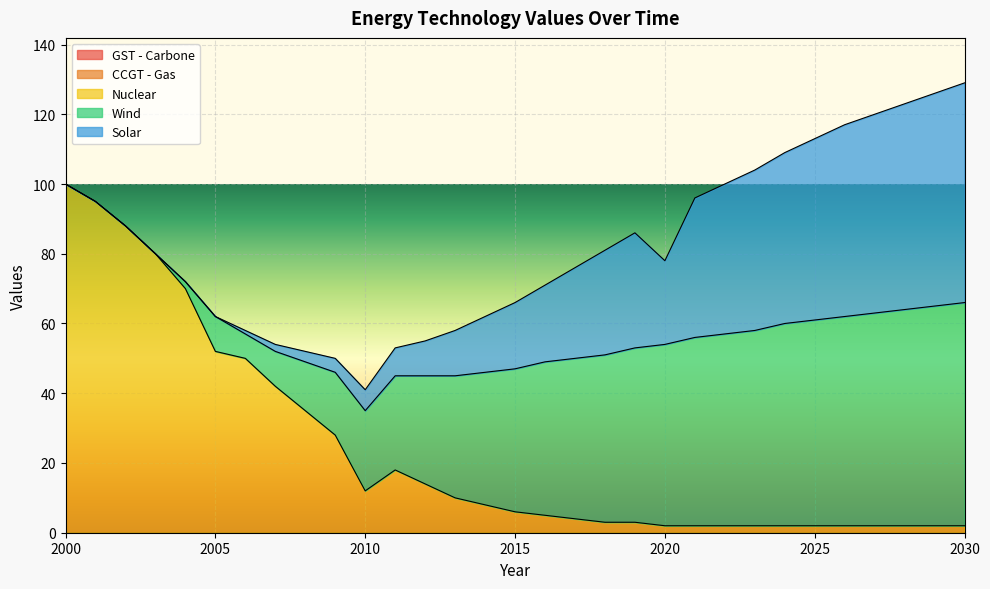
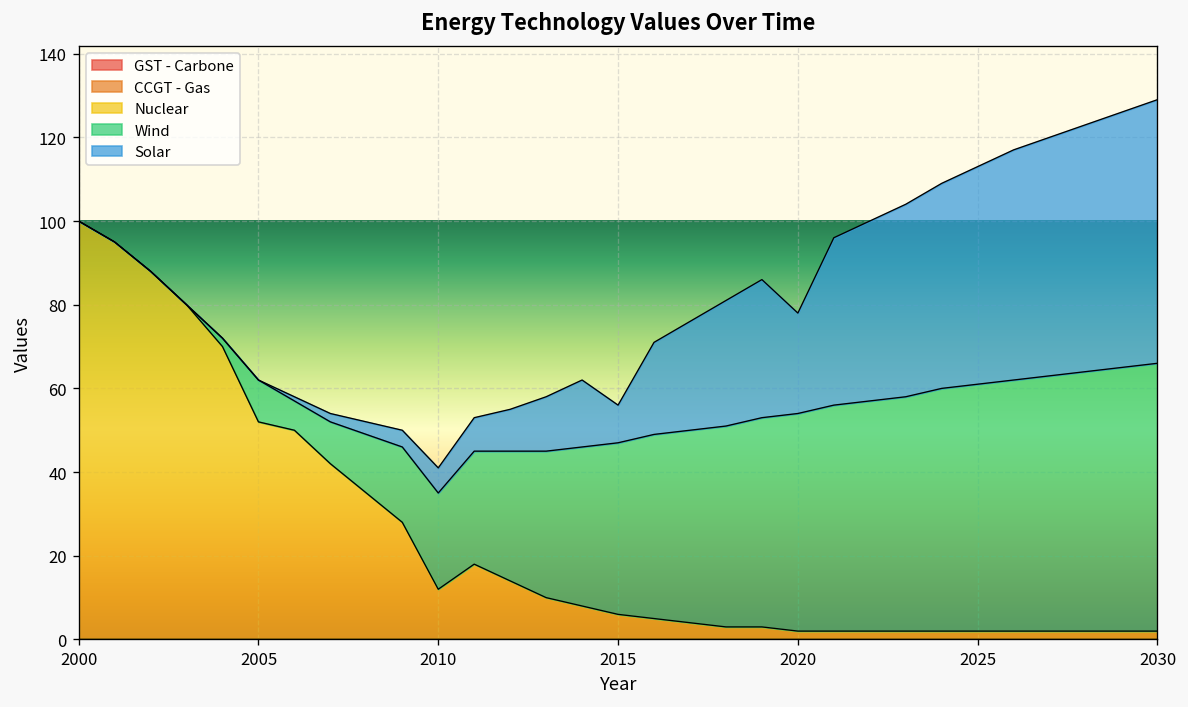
  {
    "CCGT - Gas": {
      "2000": 0,
      "2005": 0,
      "2010": 0,
      "2015": 0,
      "2020": 0,
      "2025": 0,
      "2030": 0
    },
    "Nuclear": {
      "2005": 52,
      "2010": 12,
      "2015": 6,
      "2020": 2,
      "2025": 2,
      "2030": 2
    },
    "Wind": {
      "2010": 23,
      "2015": 41,
      "2020": 52,
      "2025": 59,
      "2030": 64
    },
    "Solar": {
      "2010": 6,
-     "2015": 19,
+     "2015": 9,
      "2020": 24,
      "2025": 52,
      "2030": 63
    }
  }
